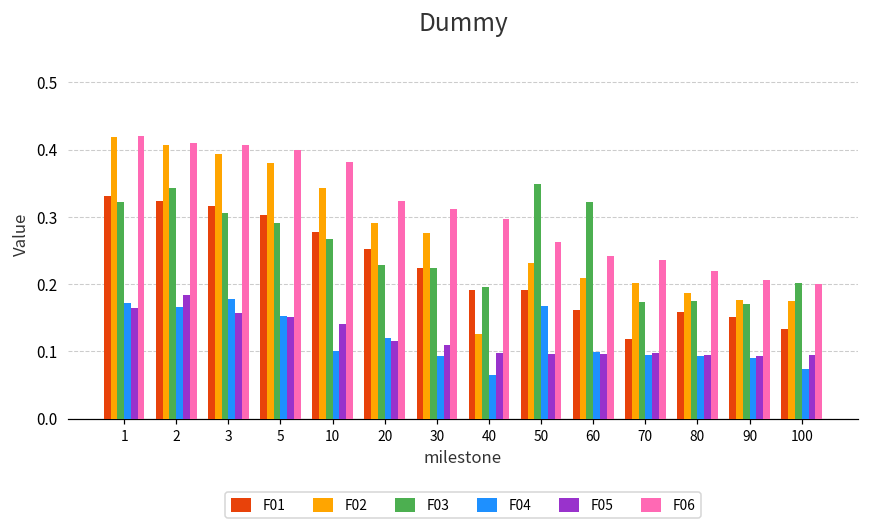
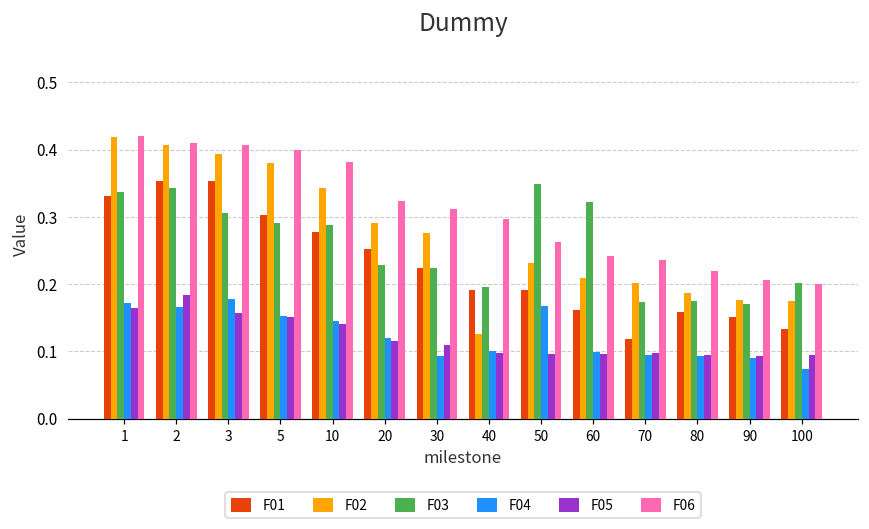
  {
    "F01": {
      "1": 0.33,
-     "2": 0.32,
-     "3": 0.32,
+     "2": 0.35,
+     "3": 0.35,
      "5": 0.30,
      "10": 0.28,
      "20": 0.25,
      "30": 0.22,
      "40": 0.19,
      "50": 0.19,
      "60": 0.16,
      "70": 0.12,
      "80": 0.16,
      "90": 0.15,
      "100": 0.13
    },
    "F02": {
      "1": 0.42,
      "2": 0.41,
      "3": 0.39,
      "5": 0.38,
      "10": 0.34,
      "20": 0.29,
      "30": 0.28,
      "40": 0.13,
      "50": 0.23,
      "60": 0.21,
      "70": 0.20,
      "80": 0.19,
      "90": 0.18,
      "100": 0.17
    },
    "F03": {
-     "1": 0.32,
+     "1": 0.34,
      "2": 0.34,
      "3": 0.31,
      "5": 0.29,
-     "10": 0.27,
+     "10": 0.29,
      "20": 0.23,
      "30": 0.22,
      "40": 0.20,
      "50": 0.35,
      "60": 0.32,
      "70": 0.17,
      "80": 0.17,
      "90": 0.17,
      "100": 0.20
    },
    "F04": {
      "1": 0.17,
      "2": 0.17,
      "3": 0.18,
      "5": 0.15,
-     "10": 0.10,
+     "10": 0.14,
      "20": 0.12,
      "30": 0.09,
-     "40": 0.07,
+     "40": 0.10,
      "50": 0.17,
      "60": 0.10,
      "70": 0.09,
      "80": 0.09,
      "90": 0.09,
      "100": 0.07
    },
    "F05": {
      "1": 0.16,
      "2": 0.18,
      "3": 0.16,
      "5": 0.15,
      "10": 0.14,
      "20": 0.12,
      "30": 0.11,
      "40": 0.10,
      "50": 0.10,
      "60": 0.10,
      "70": 0.10,
      "80": 0.09,
      "90": 0.09,
      "100": 0.09
    },
    "F06": {
      "1": 0.42,
      "2": 0.41,
      "3": 0.41,
      "5": 0.40,
      "10": 0.38,
      "20": 0.32,
      "30": 0.31,
      "40": 0.30,
      "50": 0.26,
      "60": 0.24,
      "70": 0.24,
      "80": 0.22,
      "90": 0.21,
      "100": 0.20
    }
  }
